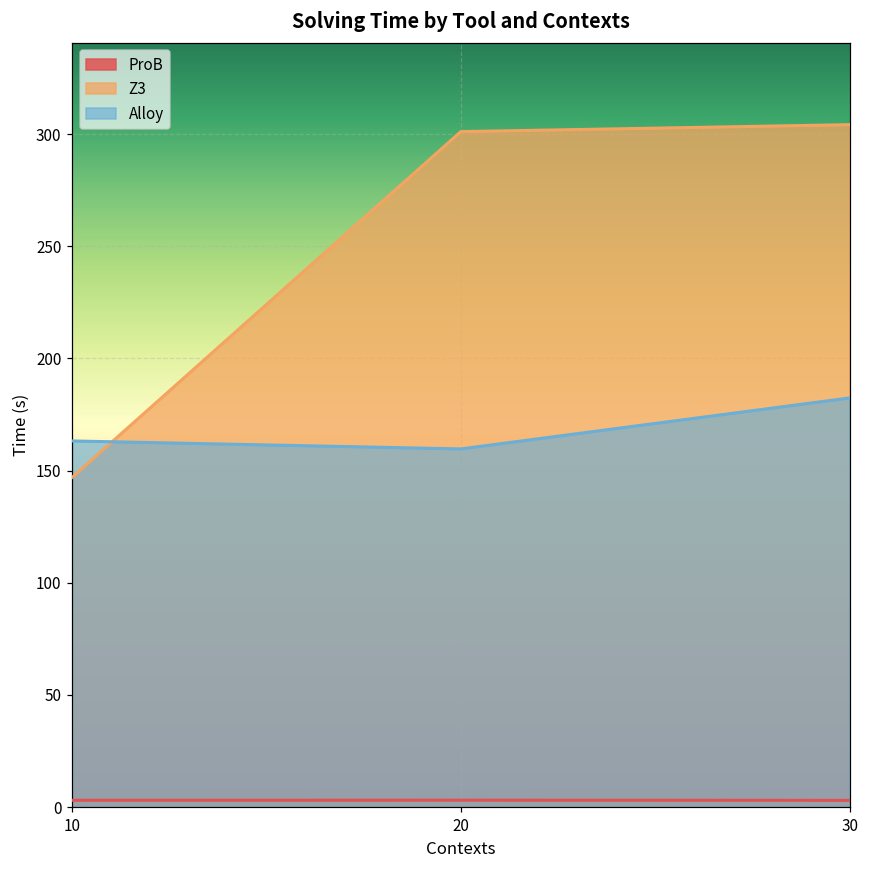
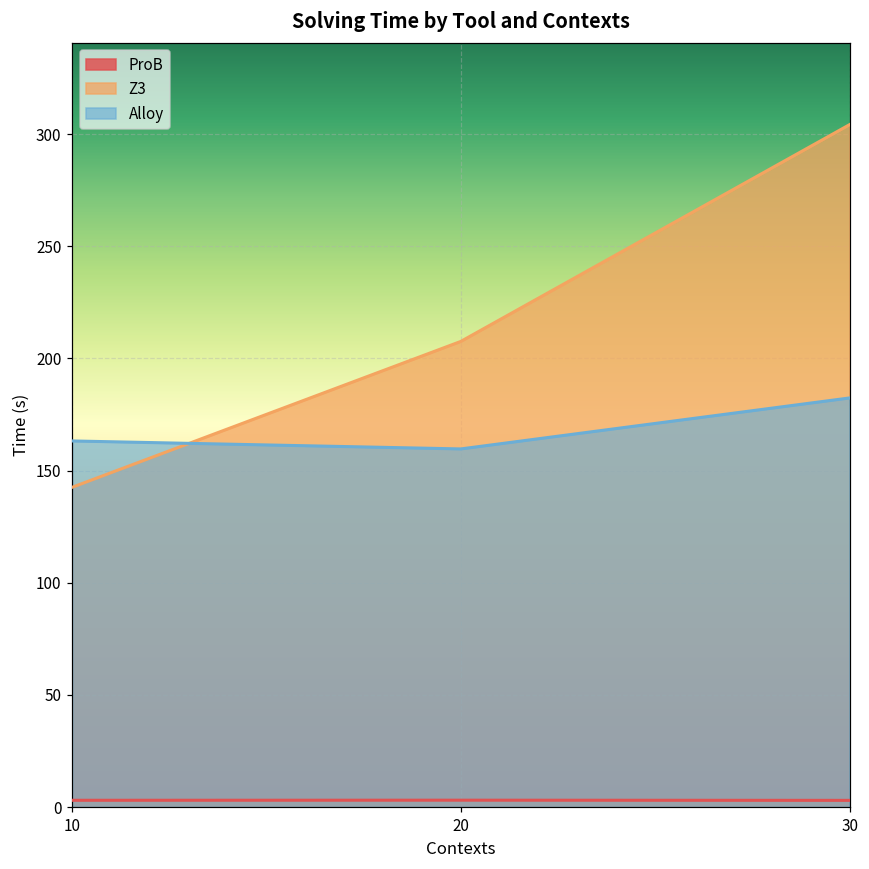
  {
    "ProB": {
      "10": 3,
      "20": 3,
      "30": 3
    },
    "Z3": {
-     "10": 147,
-     "20": 301,
+     "10": 143,
+     "20": 208,
      "30": 304
    },
    "Alloy": {
      "10": 163,
      "20": 160,
      "30": 182
    }
  }
